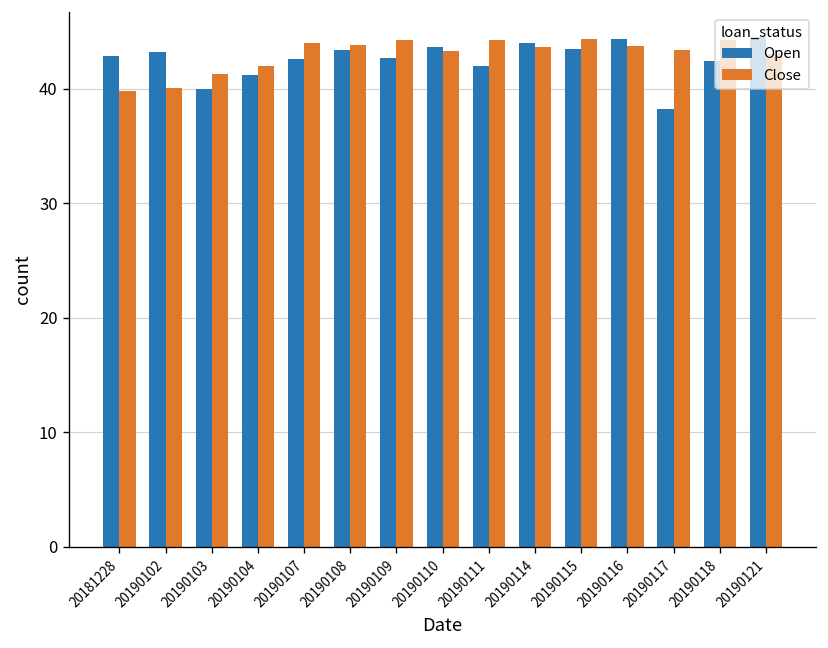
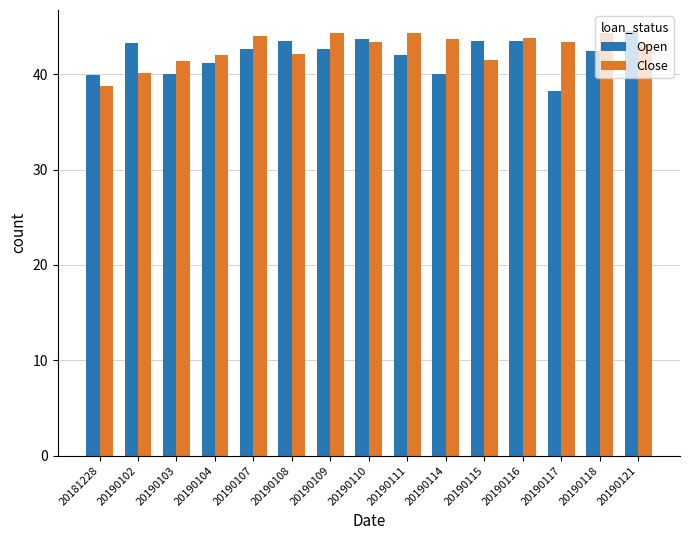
  {
    "Open": {
-     "20181228": 43,
+     "20181228": 40,
      "20190102": 43,
      "20190103": 40,
      "20190104": 41,
      "20190107": 43,
      "20190108": 43,
      "20190109": 43,
      "20190110": 44,
      "20190111": 42,
-     "20190114": 44,
+     "20190114": 40,
      "20190115": 43,
-     "20190116": 44,
+     "20190116": 43,
      "20190117": 38,
      "20190118": 42
    },
    "Close": {
-     "20181228": 40,
+     "20181228": 39,
      "20190102": 40,
      "20190103": 41,
      "20190104": 42,
      "20190107": 44,
-     "20190108": 44,
+     "20190108": 42,
      "20190109": 44,
      "20190110": 43,
      "20190111": 44,
      "20190114": 44,
-     "20190115": 44,
+     "20190115": 41,
      "20190116": 44,
      "20190117": 43
    }
  }
